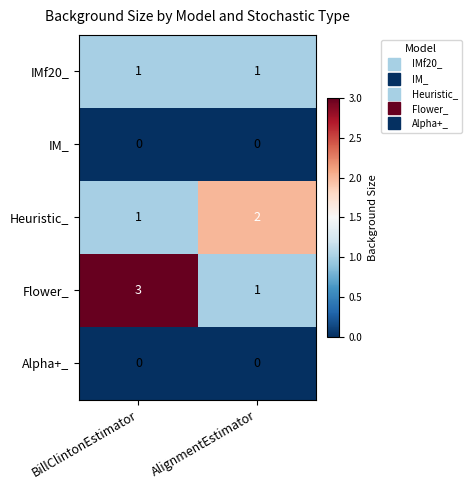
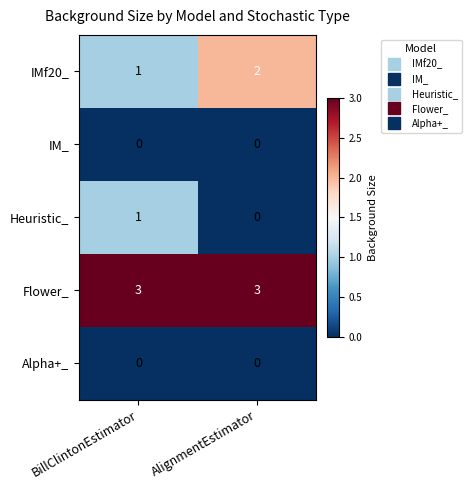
  {
    "IMf20_": {
      "BillClintonEstimator": 1,
-     "AlignmentEstimator": 1
+     "AlignmentEstimator": 2
    },
    "IM_": {
      "BillClintonEstimator": 0,
      "AlignmentEstimator": 0
    },
    "Heuristic_": {
      "BillClintonEstimator": 1,
-     "AlignmentEstimator": 2
+     "AlignmentEstimator": 0
    },
    "Flower_": {
      "BillClintonEstimator": 3,
-     "AlignmentEstimator": 1
+     "AlignmentEstimator": 3
    },
    "Alpha+_": {
      "BillClintonEstimator": 0,
      "AlignmentEstimator": 0
    }
  }
